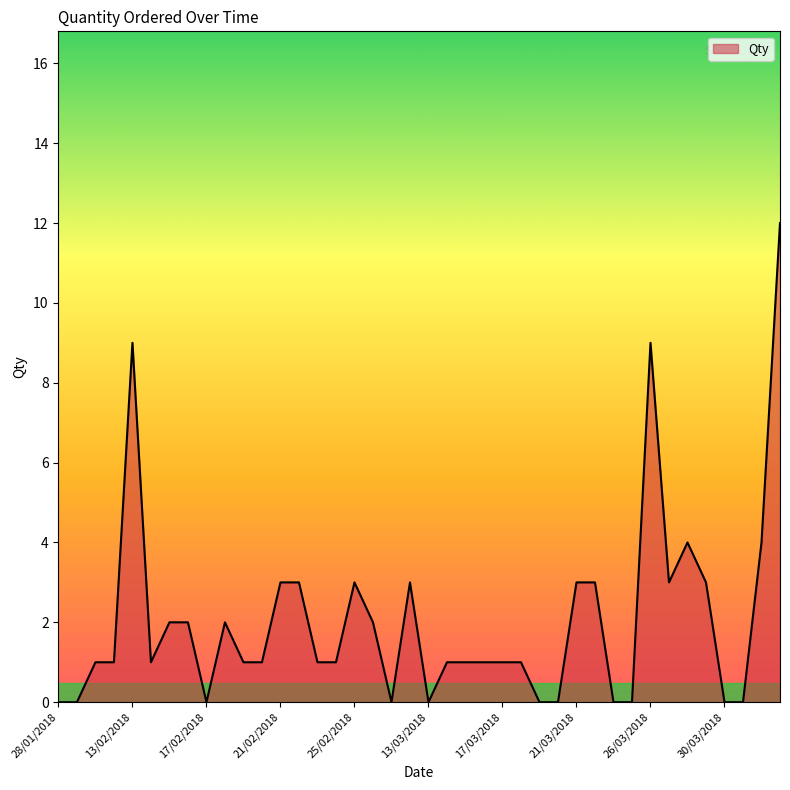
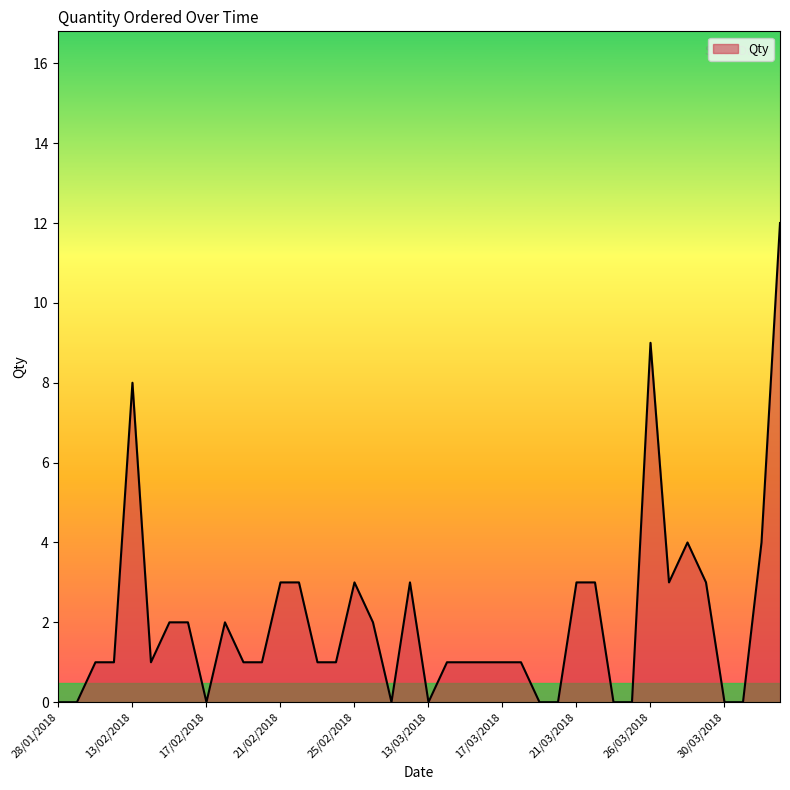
  {
-   "13/02/2018": 9,
+   "13/02/2018": 8,
    "21/02/2018": 3,
    "25/02/2018": 3,
    "17/03/2018": 1,
    "21/03/2018": 3,
    "26/03/2018": 9
  }
